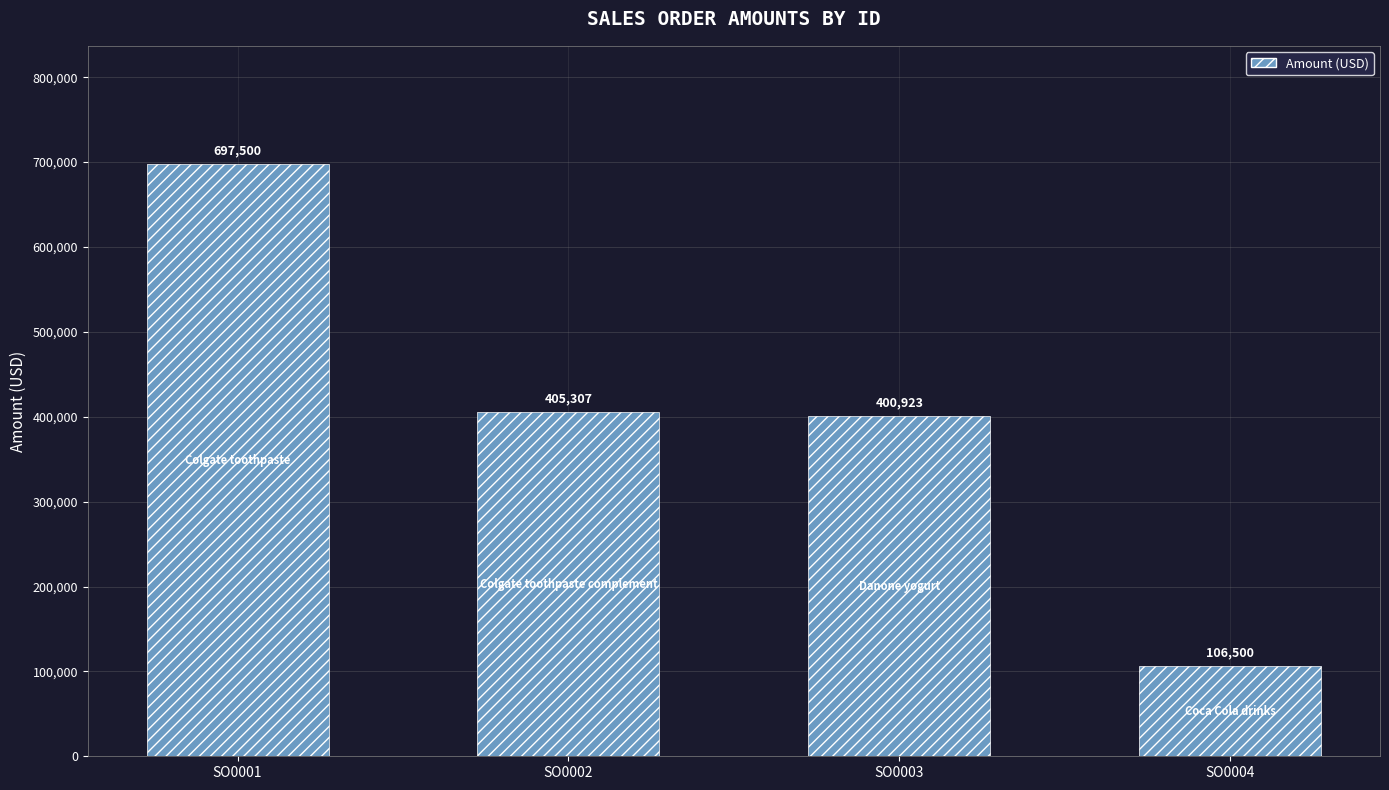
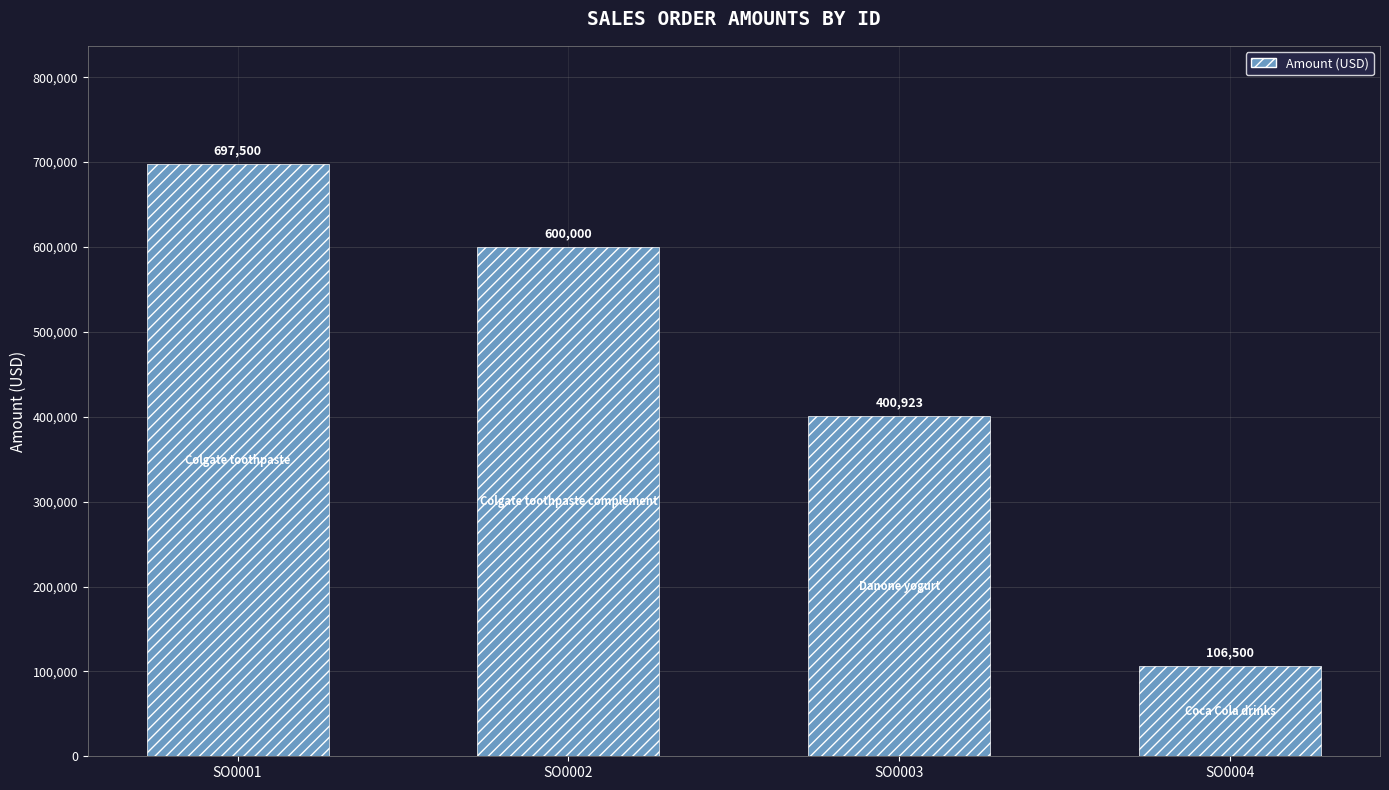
  {
    "SO0001": "697,500",
-   "SO0002": "405,307",
+   "SO0002": "600,000",
    "SO0003": "400,923",
    "SO0004": "106,500"
  }
